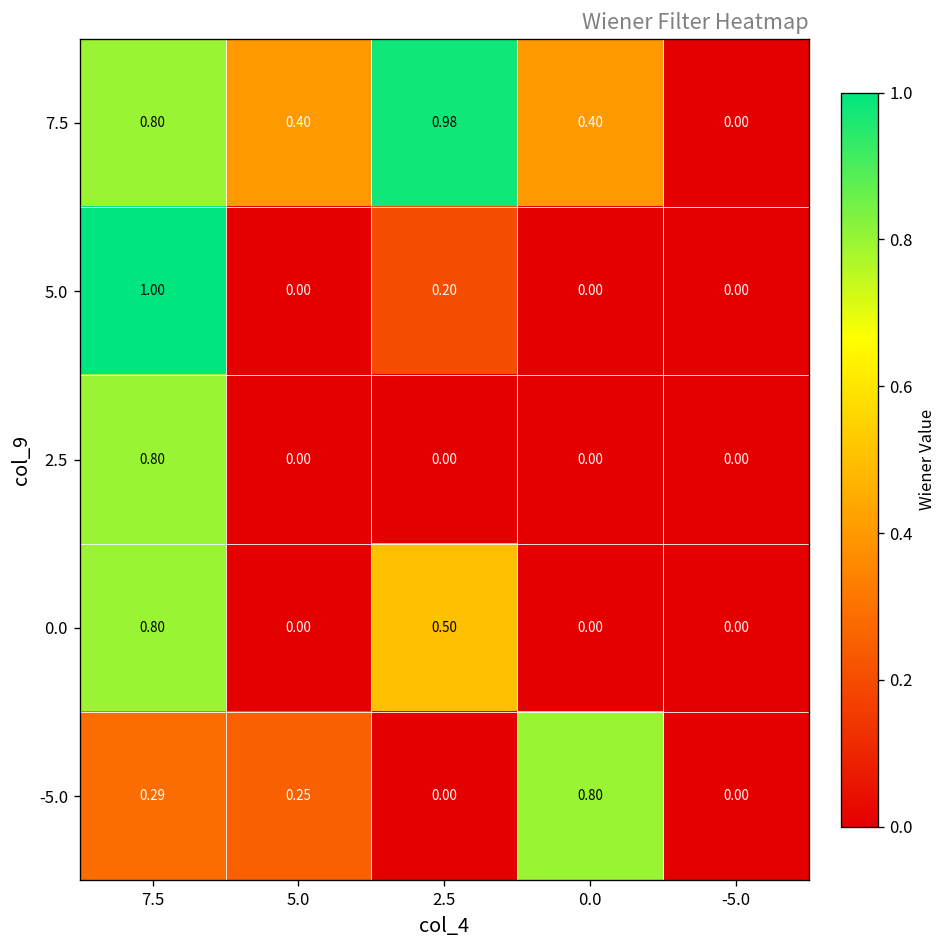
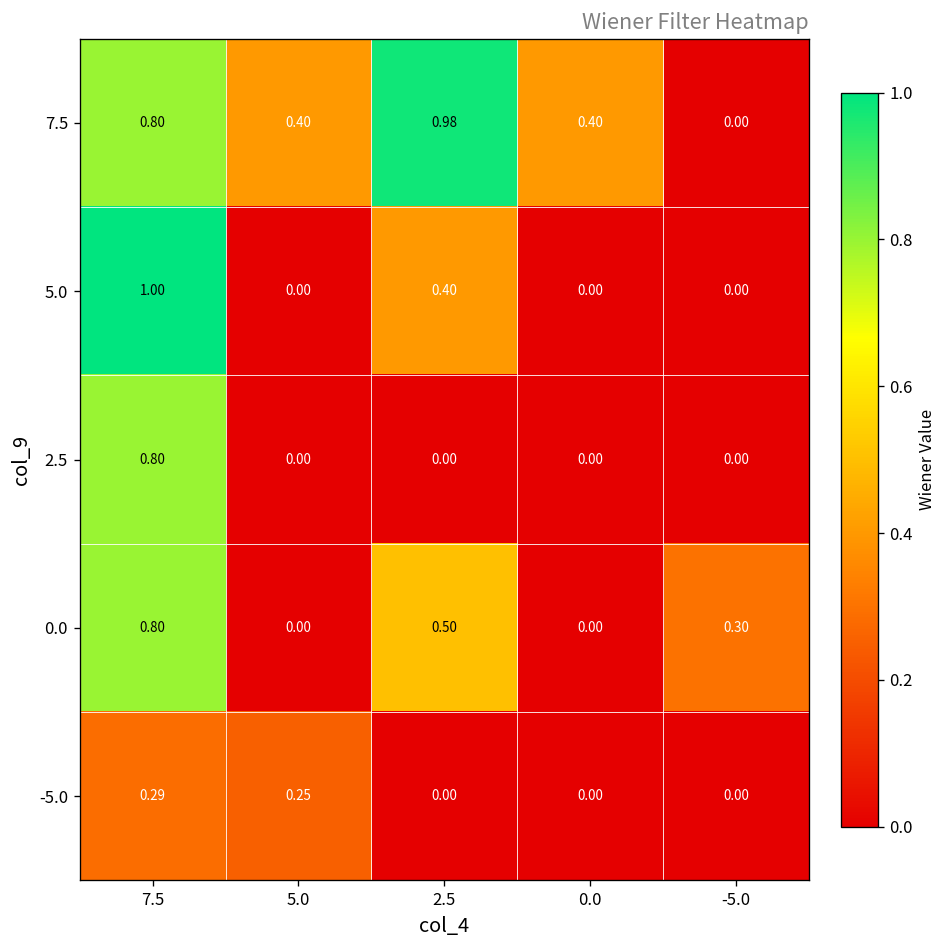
  {
    "7.5": {
      "7.5": 0.80,
      "5.0": 0.40,
      "2.5": 0.98,
      "0.0": 0.40,
      "-5.0": 0.00
    },
    "5.0": {
      "7.5": 1.00,
      "5.0": 0.00,
-     "2.5": 0.20,
+     "2.5": 0.40,
      "0.0": 0.00,
      "-5.0": 0.00
    },
    "2.5": {
      "7.5": 0.80,
      "5.0": 0.00,
      "2.5": 0.00,
      "0.0": 0.00,
      "-5.0": 0.00
    },
    "0.0": {
      "7.5": 0.80,
      "5.0": 0.00,
      "2.5": 0.50,
      "0.0": 0.00,
-     "-5.0": 0.00
+     "-5.0": 0.30
    },
    "-5.0": {
      "7.5": 0.29,
      "5.0": 0.25,
      "2.5": 0.00,
-     "0.0": 0.80,
+     "0.0": 0.00,
      "-5.0": 0.00
    }
  }
